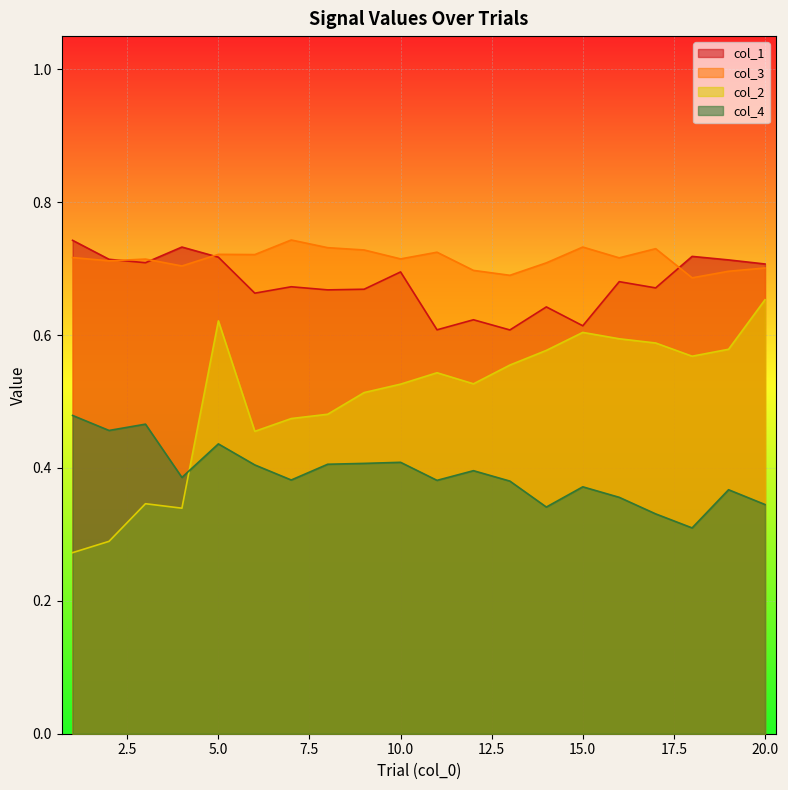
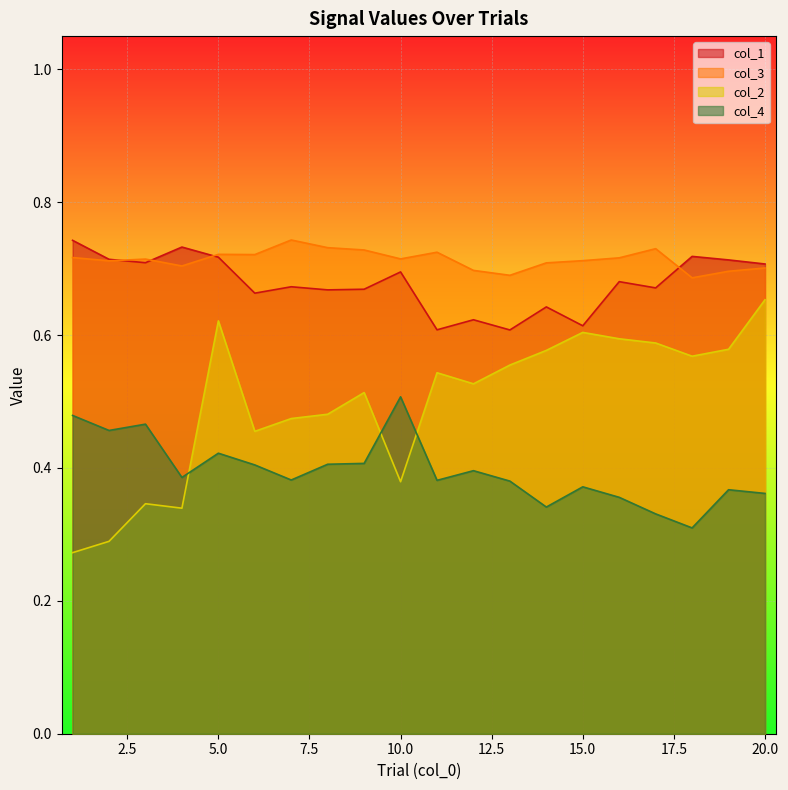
  {
    "col_1": {
      "5.0": 0.72,
      "10.0": 0.70,
      "15.0": 0.61,
      "20.0": 0.71
    },
    "col_3": {
      "5.0": 0.72,
      "10.0": 0.71,
-     "15.0": 0.73,
+     "15.0": 0.71,
      "20.0": 0.70
    },
    "col_2": {
      "5.0": 0.62,
-     "10.0": 0.53,
+     "10.0": 0.38,
      "15.0": 0.60,
      "20.0": 0.65
    },
    "col_4": {
-     "5.0": 0.44,
-     "10.0": 0.41,
+     "5.0": 0.42,
+     "10.0": 0.51,
      "15.0": 0.37,
-     "20.0": 0.34
+     "20.0": 0.36
    }
  }
